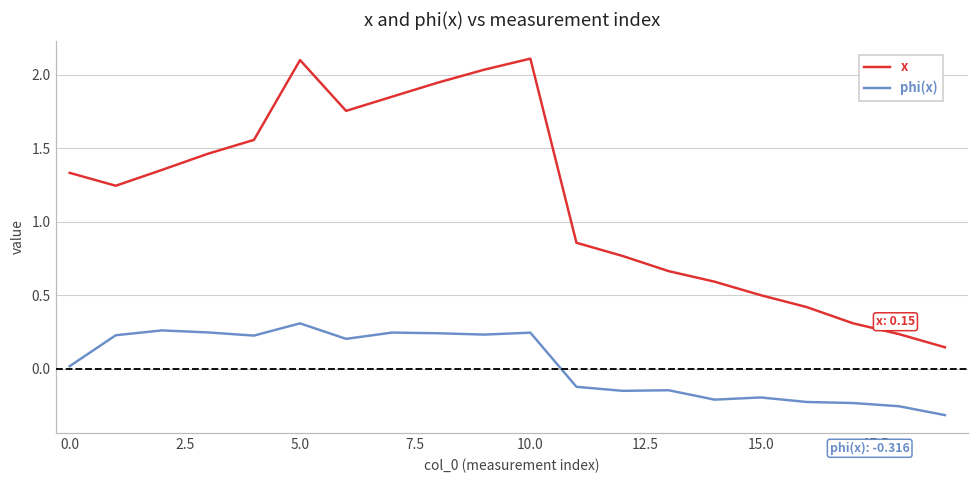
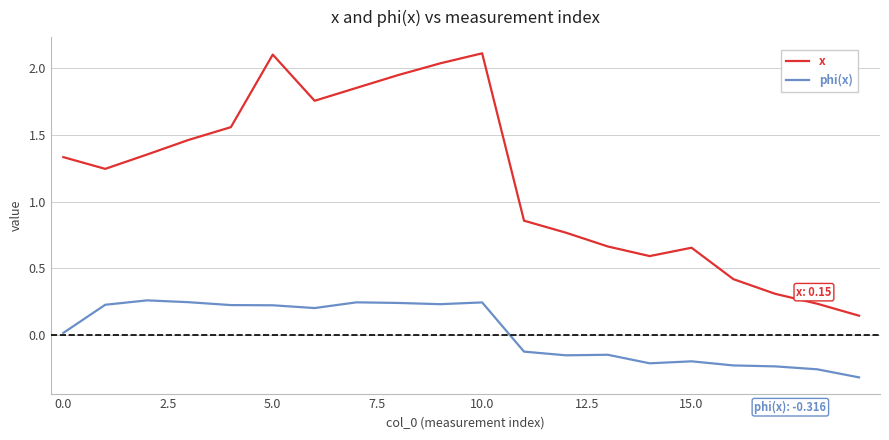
  {
    "x": {
      "0.0": 1.33,
      "5.0": 2.10,
      "10.0": 2.11,
-     "15.0": 0.50
+     "15.0": 0.65
    },
    "phi(x)": {
      "0.0": 0.02,
-     "5.0": 0.31,
+     "5.0": 0.22,
      "10.0": 0.25,
      "15.0": -0.20
    }
  }
